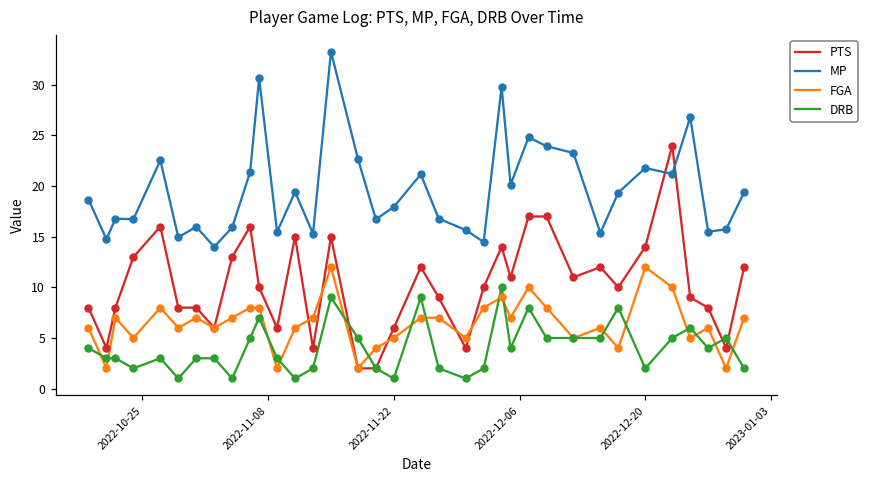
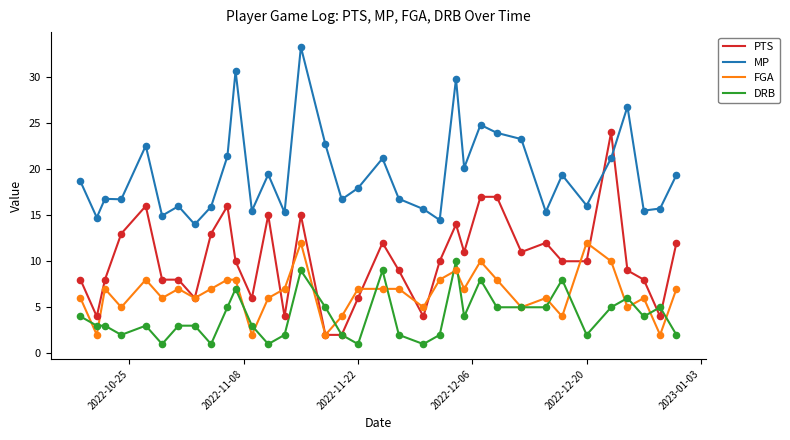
  {
    "PTS": {
      "2022-11-22": 6,
-     "2022-12-20": 14
+     "2022-12-20": 10
    },
    "MP": {
      "2022-11-22": 18,
-     "2022-12-20": 22
+     "2022-12-20": 16
    },
    "FGA": {
-     "2022-11-22": 5,
+     "2022-11-22": 7,
      "2022-12-20": 12
    },
    "DRB": {
      "2022-11-22": 1,
      "2022-12-20": 2
    }
  }
